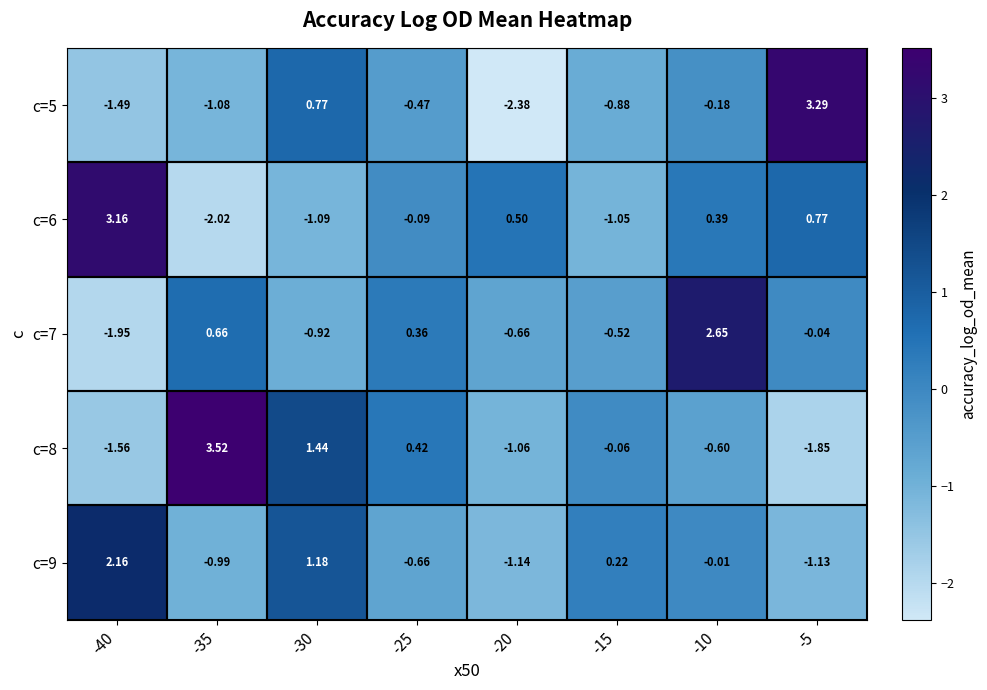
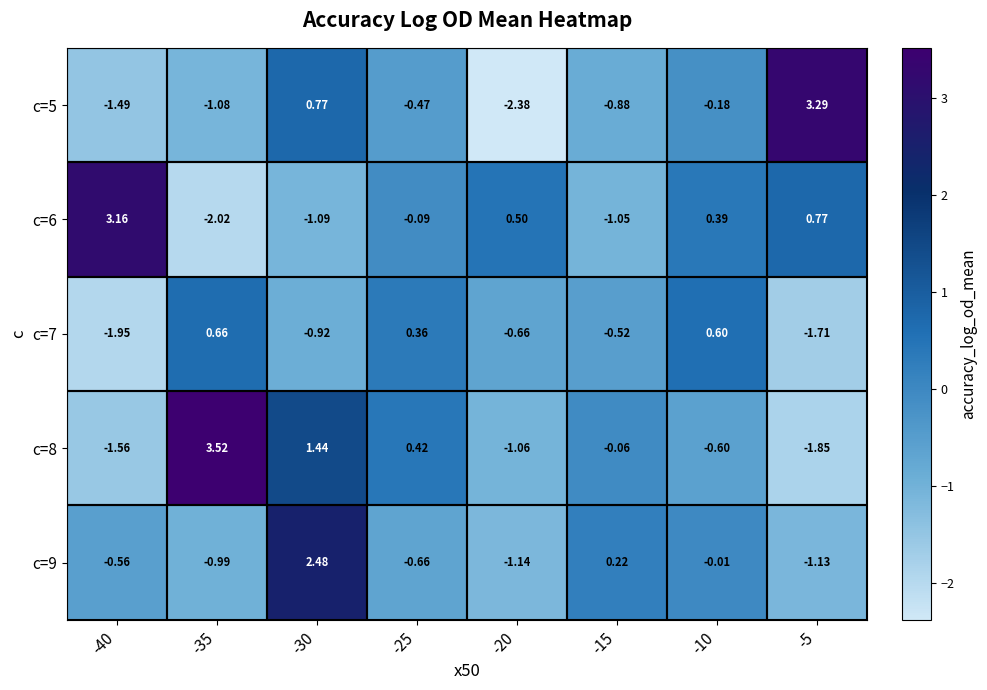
  {
    "c=5": {
      "-40": -1.49,
      "-35": -1.08,
      "-30": 0.77,
      "-25": -0.47,
      "-20": -2.38,
      "-15": -0.88,
      "-10": -0.18,
      "-5": 3.29
    },
    "c=6": {
      "-40": 3.16,
      "-35": -2.02,
      "-30": -1.09,
      "-25": -0.09,
      "-20": 0.50,
      "-15": -1.05,
      "-10": 0.39,
      "-5": 0.77
    },
    "c=7": {
      "-40": -1.95,
      "-35": 0.66,
      "-30": -0.92,
      "-25": 0.36,
      "-20": -0.66,
      "-15": -0.52,
-     "-10": 2.65,
-     "-5": -0.04
+     "-10": 0.60,
+     "-5": -1.71
    },
    "c=8": {
      "-40": -1.56,
      "-35": 3.52,
      "-30": 1.44,
      "-25": 0.42,
      "-20": -1.06,
      "-15": -0.06,
      "-10": -0.60,
      "-5": -1.85
    },
    "c=9": {
-     "-40": 2.16,
+     "-40": -0.56,
      "-35": -0.99,
-     "-30": 1.18,
+     "-30": 2.48,
      "-25": -0.66,
      "-20": -1.14,
      "-15": 0.22,
      "-10": -0.01,
      "-5": -1.13
    }
  }
